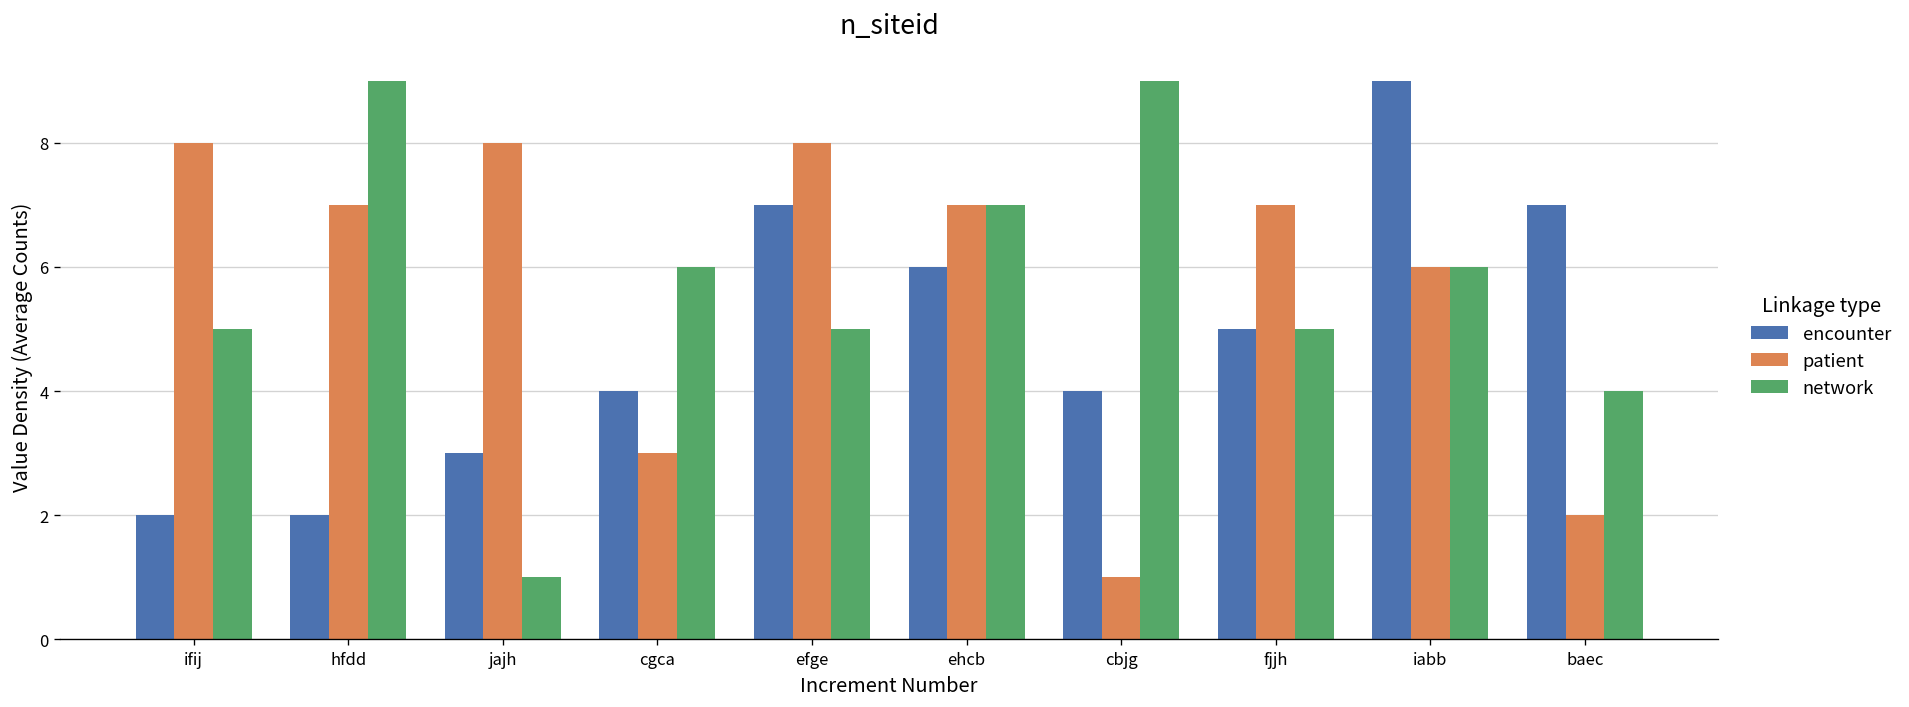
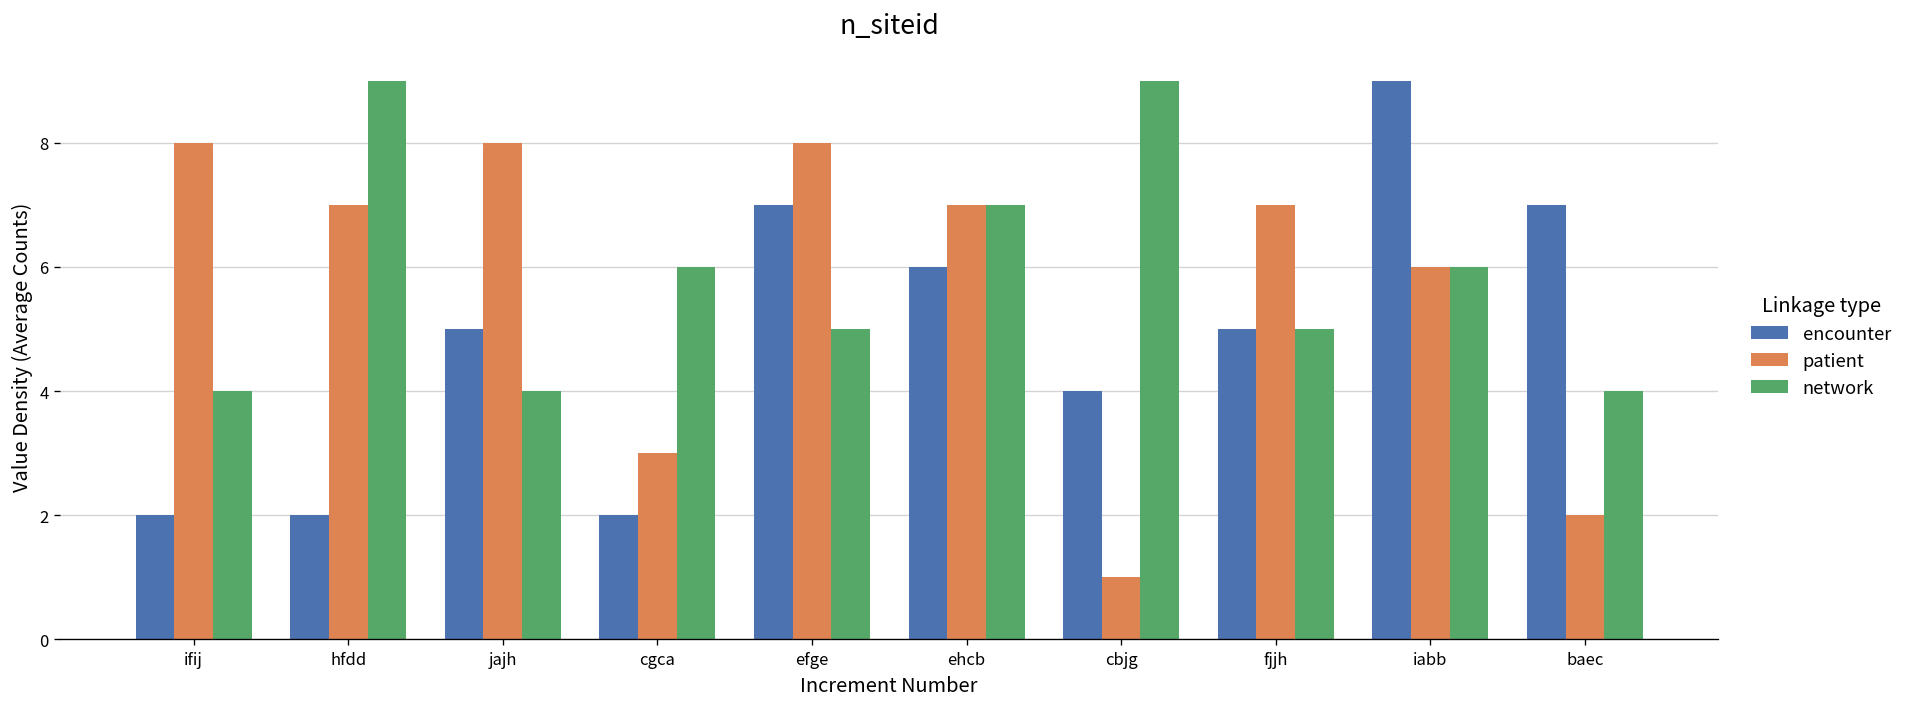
  {
    "encounter": {
      "ifij": 2,
      "hfdd": 2,
-     "jajh": 3,
-     "cgca": 4,
+     "jajh": 5,
+     "cgca": 2,
      "efge": 7,
      "ehcb": 6,
      "cbjg": 4,
      "fjjh": 5,
      "iabb": 9,
      "baec": 7
    },
    "patient": {
      "ifij": 8,
      "hfdd": 7,
      "jajh": 8,
      "cgca": 3,
      "efge": 8,
      "ehcb": 7,
      "cbjg": 1,
      "fjjh": 7,
      "iabb": 6,
      "baec": 2
    },
    "network": {
-     "ifij": 5,
+     "ifij": 4,
      "hfdd": 9,
-     "jajh": 1,
+     "jajh": 4,
      "cgca": 6,
      "efge": 5,
      "ehcb": 7,
      "cbjg": 9,
      "fjjh": 5,
      "iabb": 6,
      "baec": 4
    }
  }
